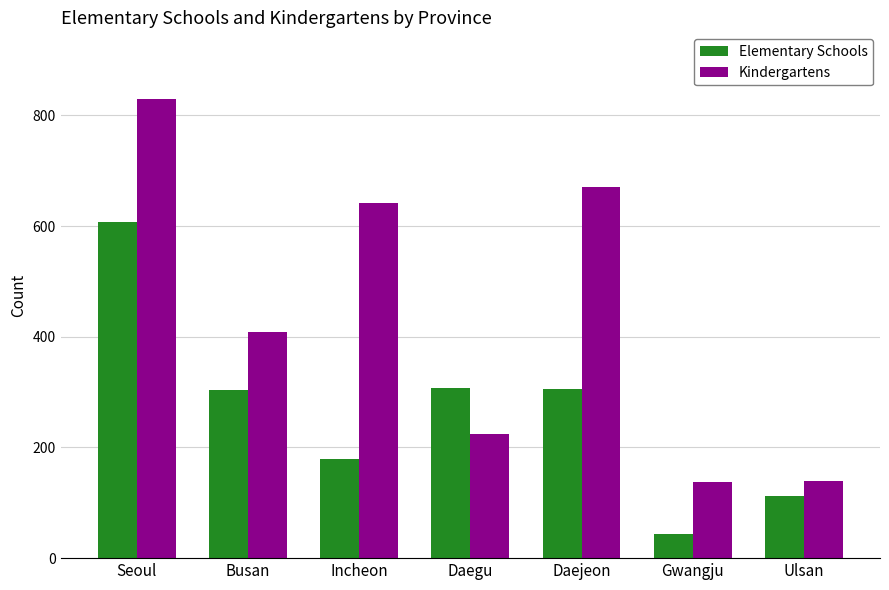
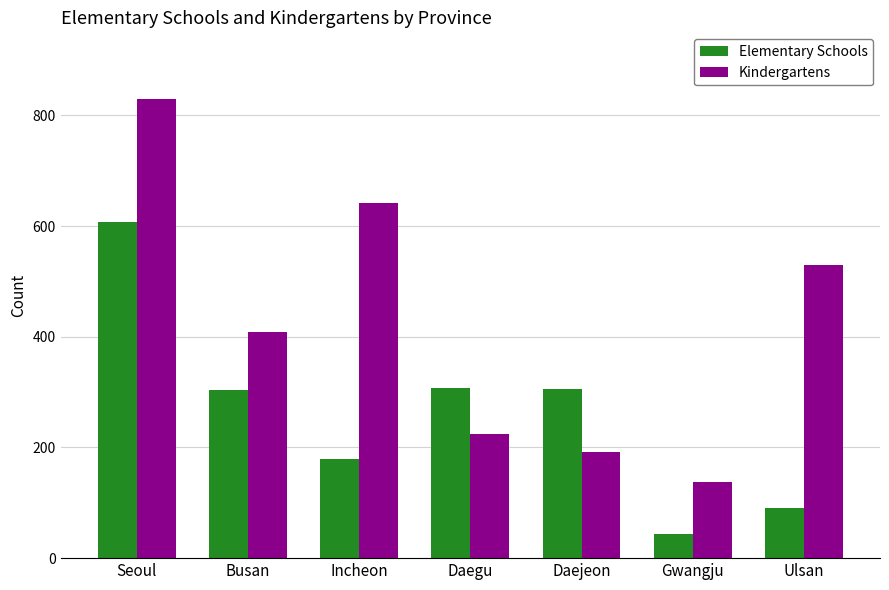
  {
    "Elementary Schools": {
      "Seoul": 610,
      "Busan": 300,
      "Incheon": 180,
      "Daegu": 310,
      "Daejeon": 310,
      "Gwangju": 40,
-     "Ulsan": 110
+     "Ulsan": 90
    },
    "Kindergartens": {
      "Seoul": 830,
      "Busan": 410,
      "Incheon": 640,
      "Daegu": 230,
-     "Daejeon": 670,
+     "Daejeon": 190,
      "Gwangju": 140,
-     "Ulsan": 140
+     "Ulsan": 530
    }
  }
